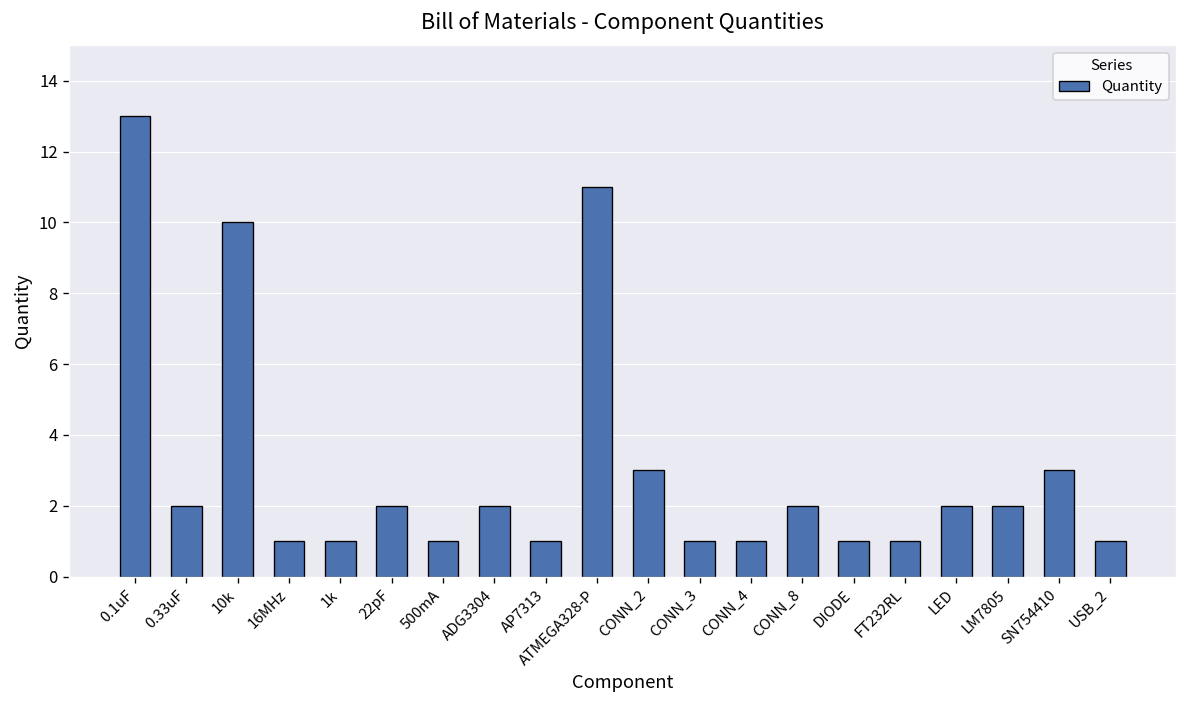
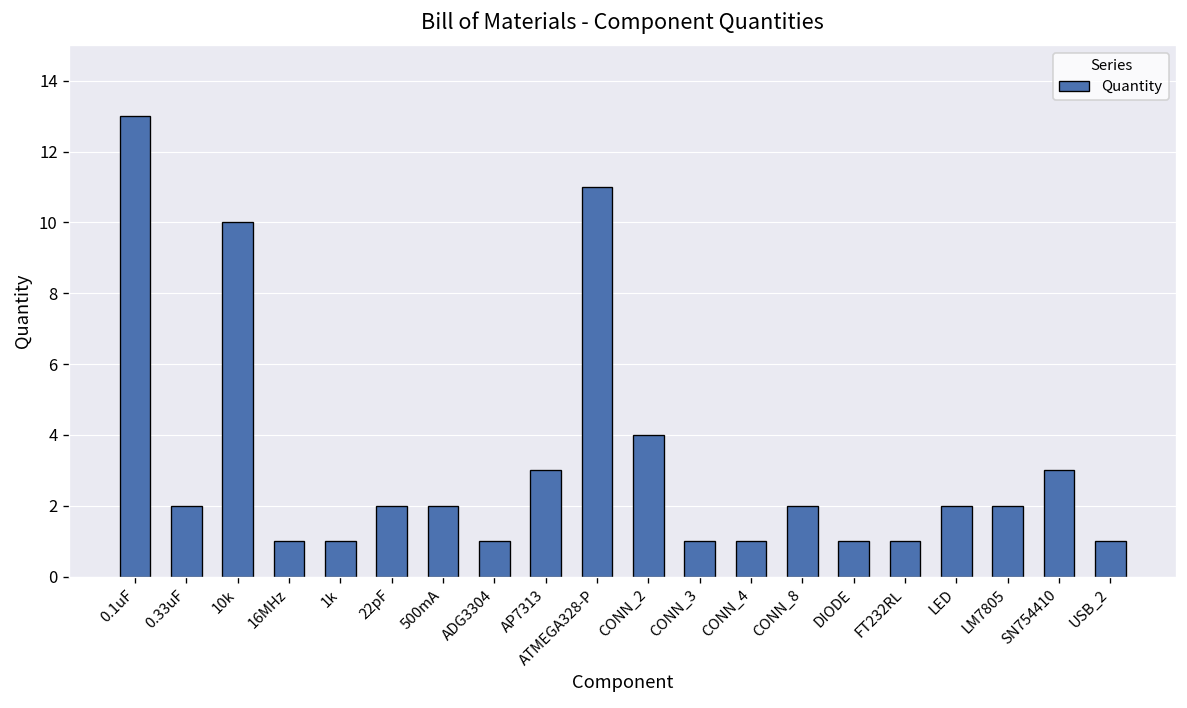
  {
    "0.1uF": 13,
    "0.33uF": 2,
    "10k": 10,
    "16MHz": 1,
    "1k": 1,
    "22pF": 2,
-   "500mA": 1,
-   "ADG3304": 2,
-   "AP7313": 1,
+   "500mA": 2,
+   "ADG3304": 1,
+   "AP7313": 3,
    "ATMEGA328-P": 11,
-   "CONN_2": 3,
+   "CONN_2": 4,
    "CONN_3": 1,
    "CONN_4": 1,
    "CONN_8": 2,
    "DIODE": 1,
    "FT232RL": 1,
    "LED": 2,
    "LM7805": 2,
    "SN754410": 3,
    "USB_2": 1
  }
